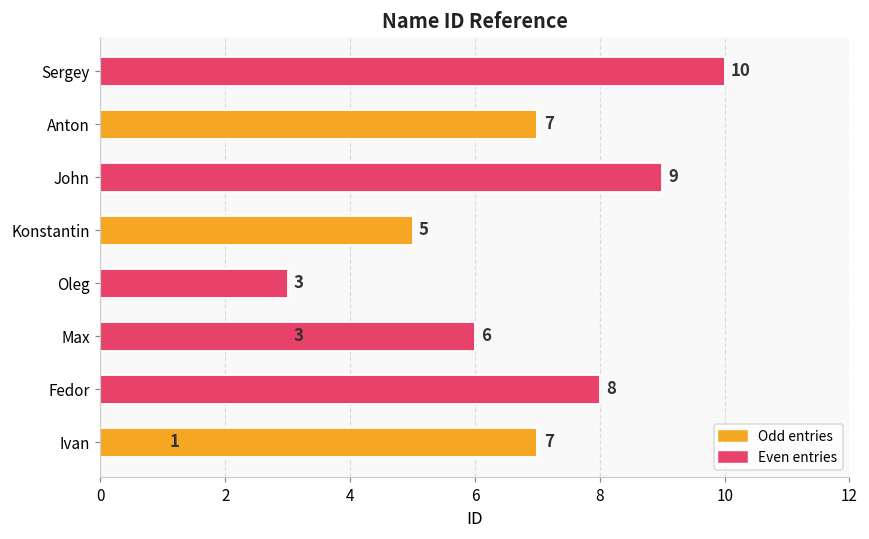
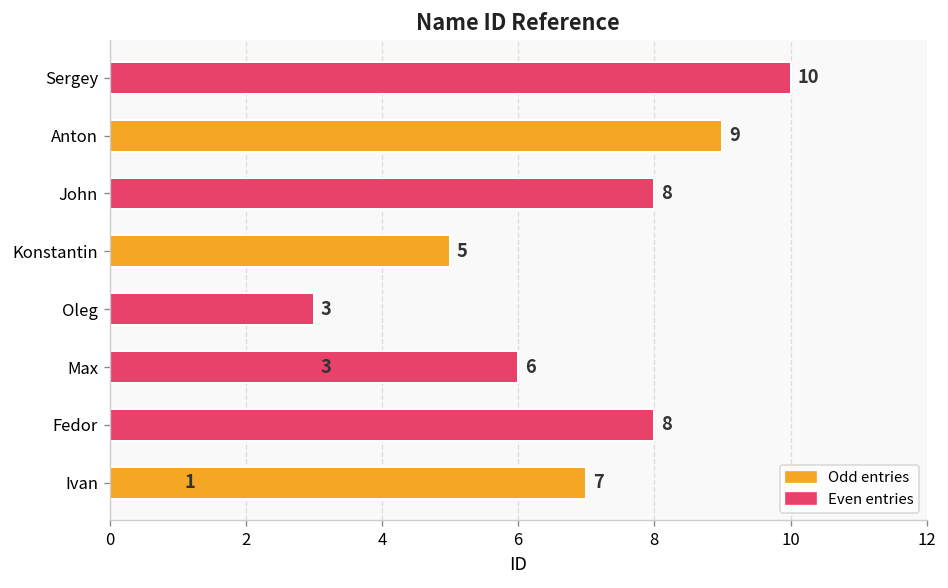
  {
    "Sergey": 10,
-   "Anton": 7,
-   "John": 9,
+   "Anton": 9,
+   "John": 8,
    "Konstantin": 5,
    "Oleg": 3,
    "Fedor": 8
  }
